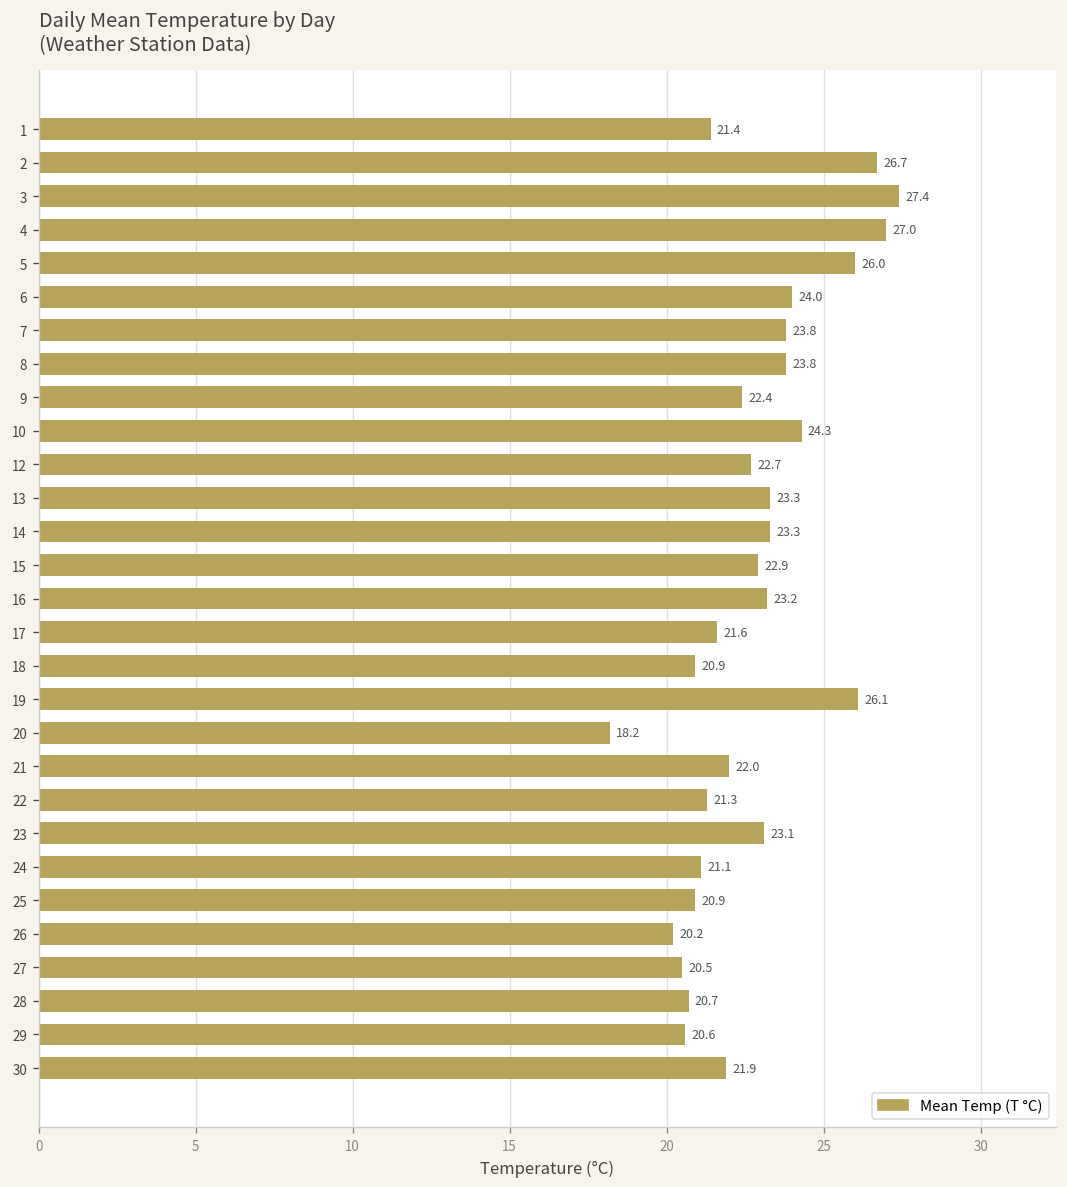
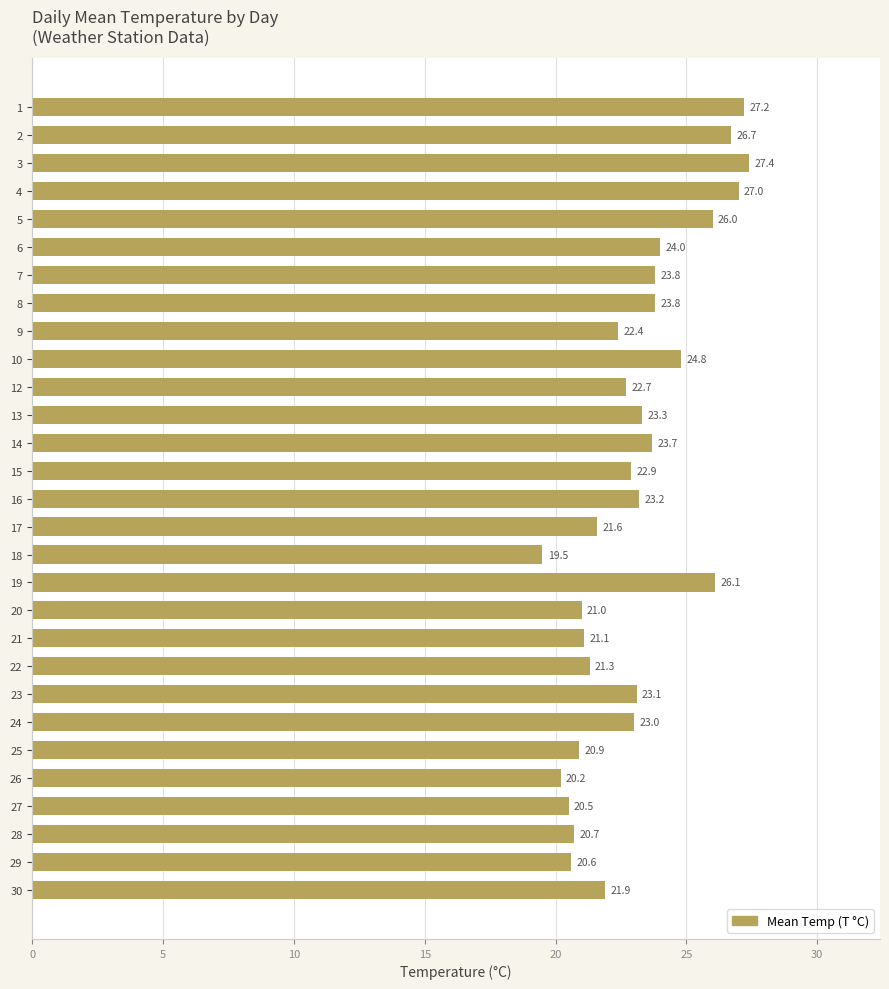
  {
-   "1": 21.4,
+   "1": 27.2,
    "2": 26.7,
    "3": 27.4,
    "4": 27.0,
    "5": 26.0,
    "6": 24.0,
    "7": 23.8,
    "8": 23.8,
    "9": 22.4,
-   "10": 24.3,
+   "10": 24.8,
    "12": 22.7,
    "13": 23.3,
-   "14": 23.3,
+   "14": 23.7,
    "15": 22.9,
    "16": 23.2,
    "17": 21.6,
-   "18": 20.9,
+   "18": 19.5,
    "19": 26.1,
-   "20": 18.2,
-   "21": 22.0,
+   "20": 21.0,
+   "21": 21.1,
    "22": 21.3,
    "23": 23.1,
-   "24": 21.1,
+   "24": 23.0,
    "25": 20.9,
    "26": 20.2,
    "27": 20.5,
    "28": 20.7,
    "29": 20.6,
    "30": 21.9
  }
